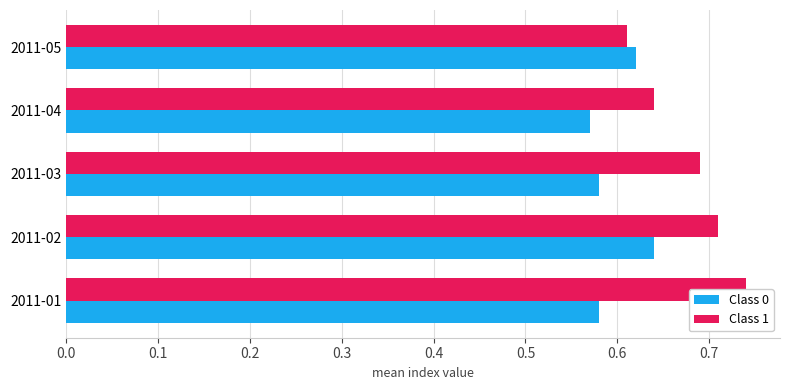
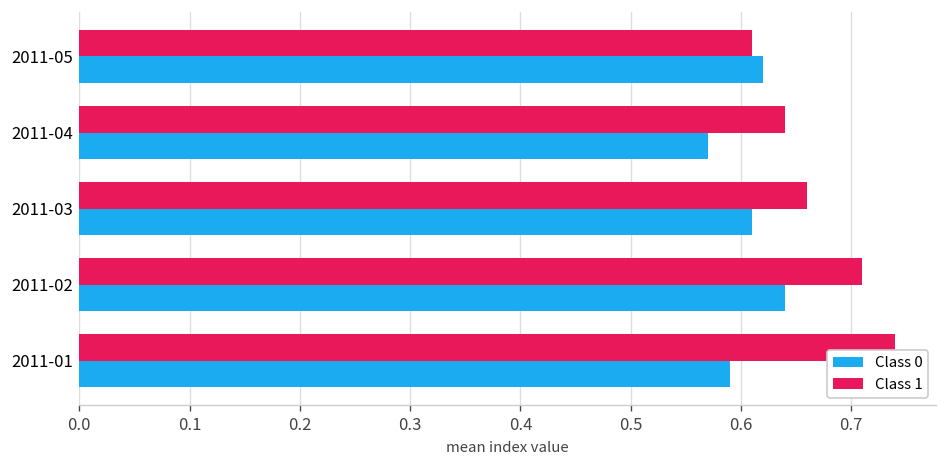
  {
    "Class 0": {
      "2011-05": 0.62,
      "2011-04": 0.57,
-     "2011-03": 0.58,
+     "2011-03": 0.61,
      "2011-02": 0.64,
-     "2011-01": 0.58
+     "2011-01": 0.59
    },
    "Class 1": {
      "2011-05": 0.61,
      "2011-04": 0.64,
-     "2011-03": 0.69,
+     "2011-03": 0.66,
      "2011-02": 0.71
    }
  }
